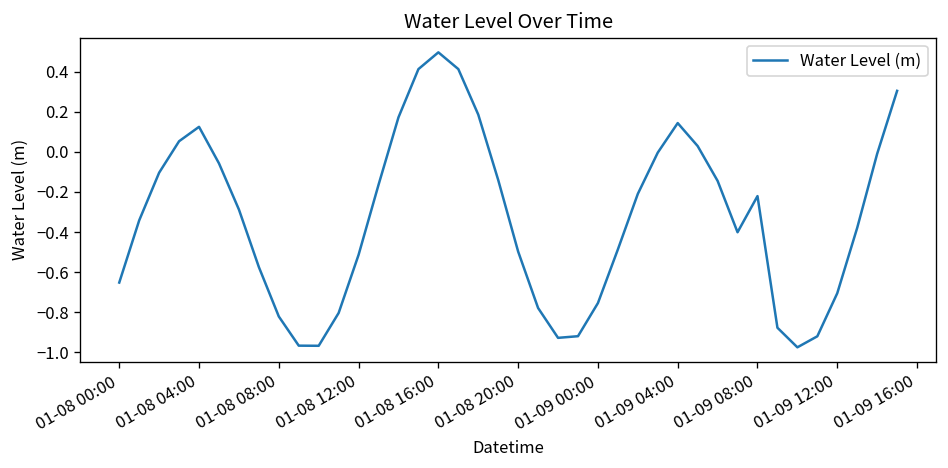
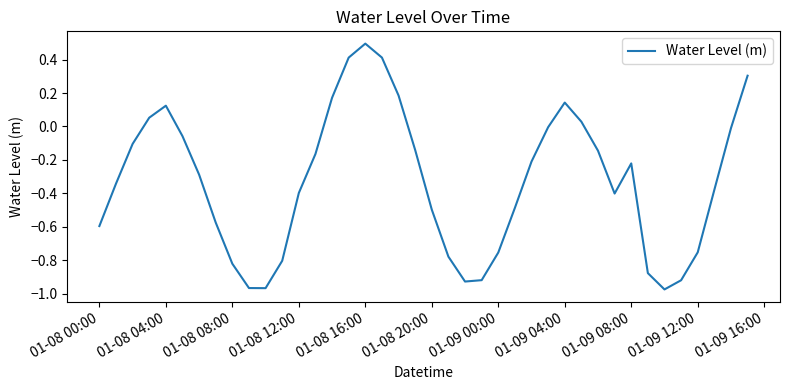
  {
-   "01-08 00:00": -0.65,
+   "01-08 00:00": -0.60,
    "01-08 04:00": 0.12,
    "01-08 08:00": -0.82,
-   "01-08 12:00": -0.51,
+   "01-08 12:00": -0.40,
    "01-08 16:00": 0.50,
    "01-08 20:00": -0.50,
    "01-09 00:00": -0.75,
    "01-09 04:00": 0.14,
    "01-09 08:00": -0.22,
-   "01-09 12:00": -0.71
+   "01-09 12:00": -0.75
  }
